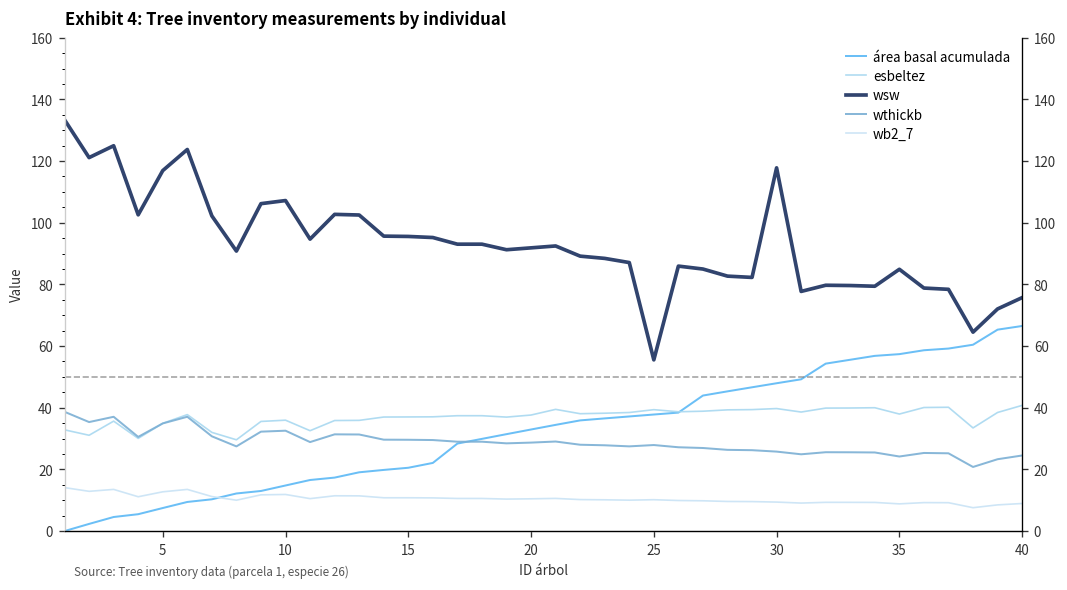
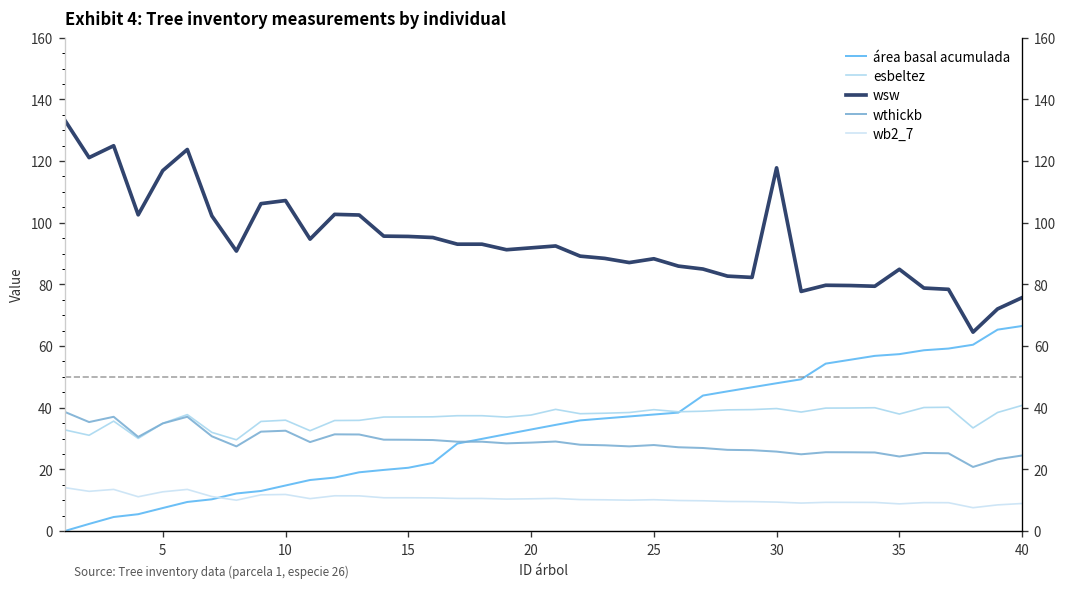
  {
    "wsw": {
      "5": 117,
      "10": 107,
      "15": 96,
      "20": 92,
-     "25": 56,
+     "25": 88,
      "30": 118,
      "35": 85,
      "40": 76
    }
  }
